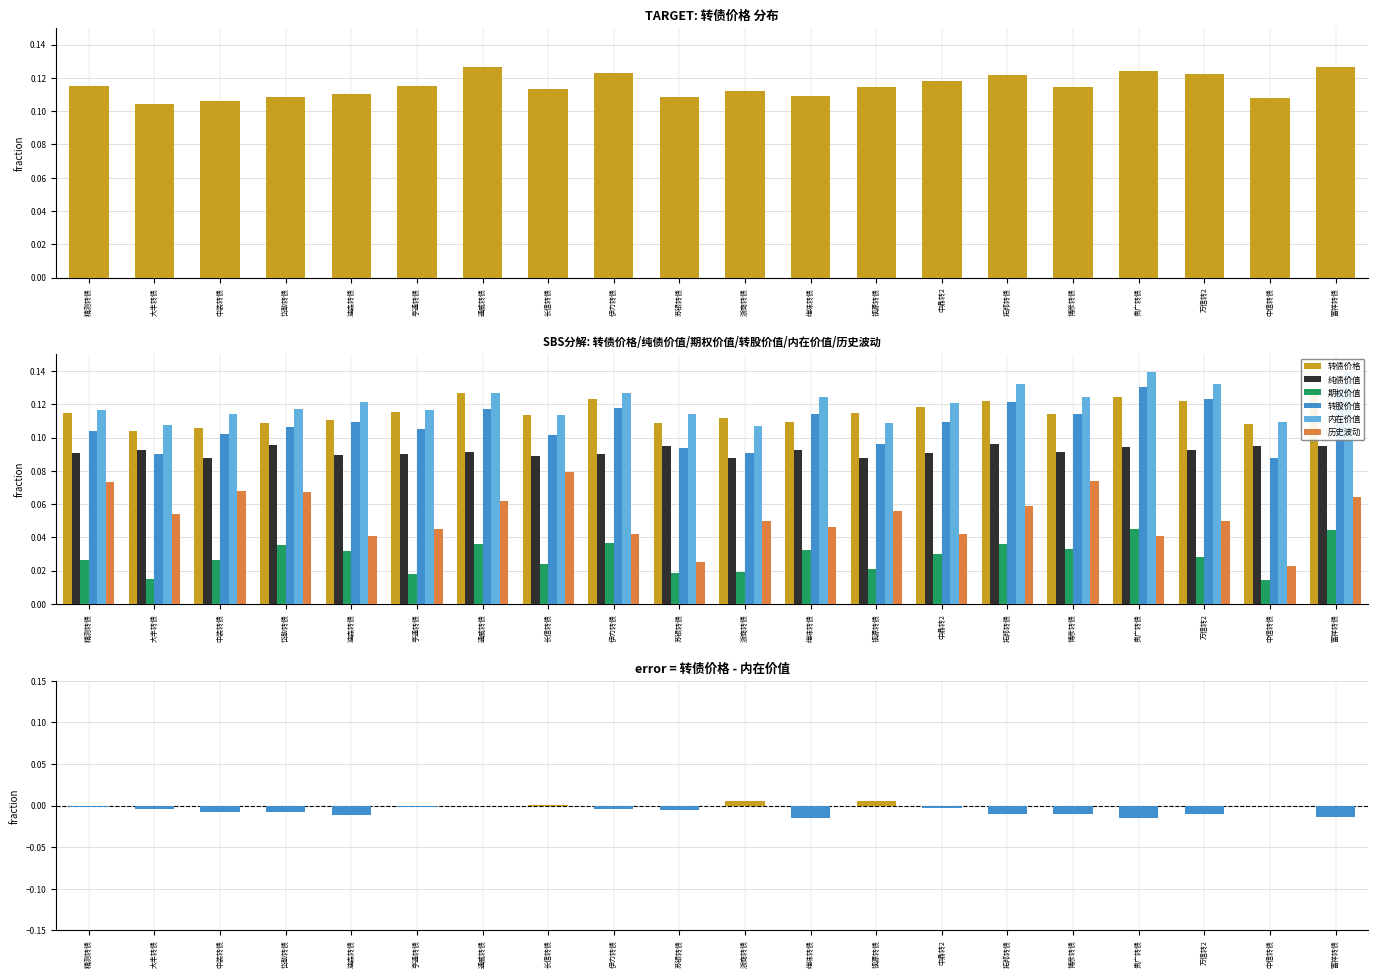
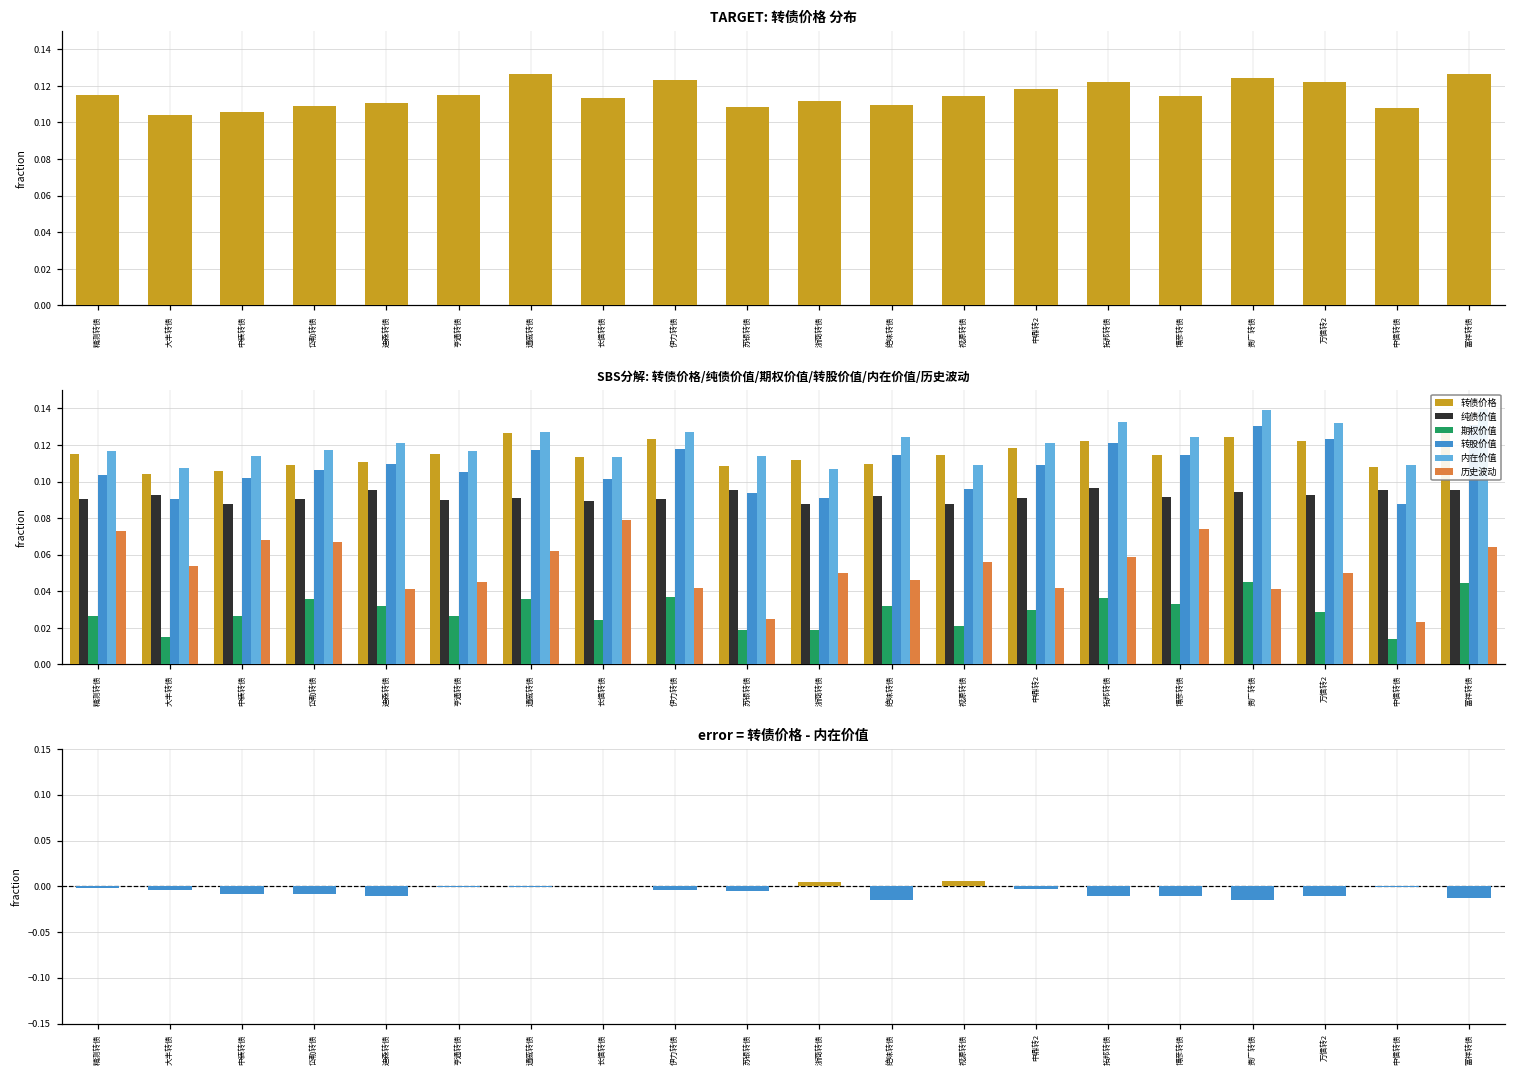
  {
    "TARGET: 转债价格 分布": {
      "精测转债": 0.115,
      "大丰转债": 0.104,
      "中装转债": 0.106,
      "岱勒转债": 0.109,
      "迪森转债": 0.110,
      "亨通转债": 0.115,
      "通威转债": 0.127,
      "长信转债": 0.114,
      "伊力转债": 0.123,
      "苏银转债": 0.109,
      "浙商转债": 0.112,
      "绝味转债": 0.109,
      "视源转债": 0.115,
      "中鼎转2": 0.118,
      "拓邦转债": 0.122,
      "博彦转债": 0.114,
      "贵广转债": 0.124,
      "万信转2": 0.122,
      "中信转债": 0.108,
      "富祥转债": 0.126
    },
    "SBS分解: 转债价格/纯债价值/期权价值/转股价值/内在价值/历史波动": {
      "纯债价值": {
        "精测转债": 0.091,
        "大丰转债": 0.092,
        "中装转债": 0.088,
-       "岱勒转债": 0.095,
-       "迪森转债": 0.089,
+       "岱勒转债": 0.091,
+       "迪森转债": 0.095,
        "亨通转债": 0.090,
        "通威转债": 0.091,
        "长信转债": 0.089,
        "伊力转债": 0.090,
        "苏银转债": 0.095,
        "浙商转债": 0.088,
        "绝味转债": 0.092,
        "视源转债": 0.088,
        "中鼎转2": 0.091,
        "拓邦转债": 0.096,
        "博彦转债": 0.092,
        "贵广转债": 0.094,
        "万信转2": 0.093,
        "中信转债": 0.095,
        "富祥转债": 0.095
      },
      "期权价值": {
        "精测转债": 0.026,
        "大丰转债": 0.015,
        "中装转债": 0.026,
        "岱勒转债": 0.036,
        "迪森转债": 0.032,
-       "亨通转债": 0.018,
+       "亨通转债": 0.026,
        "通威转债": 0.036,
        "长信转债": 0.024,
        "伊力转债": 0.037,
        "苏银转债": 0.019,
        "浙商转债": 0.019,
        "绝味转债": 0.032,
        "视源转债": 0.021,
        "中鼎转2": 0.030,
        "拓邦转债": 0.036,
        "博彦转债": 0.033,
        "贵广转债": 0.045,
        "万信转2": 0.028,
        "中信转债": 0.014,
        "富祥转债": 0.045
      }
    },
    "error = 转债价格 - 内在价值": {
      "大丰转债": 0.00,
      "中装转债": -0.01,
      "岱勒转债": -0.01,
      "迪森转债": -0.01,
      "伊力转债": 0.00,
      "苏银转债": -0.01,
      "浙商转债": 0.01,
      "绝味转债": -0.02,
      "视源转债": 0.01,
      "拓邦转债": -0.01,
      "博彦转债": -0.01,
      "贵广转债": -0.01,
      "万信转2": -0.01,
      "富祥转债": -0.01
    }
  }
